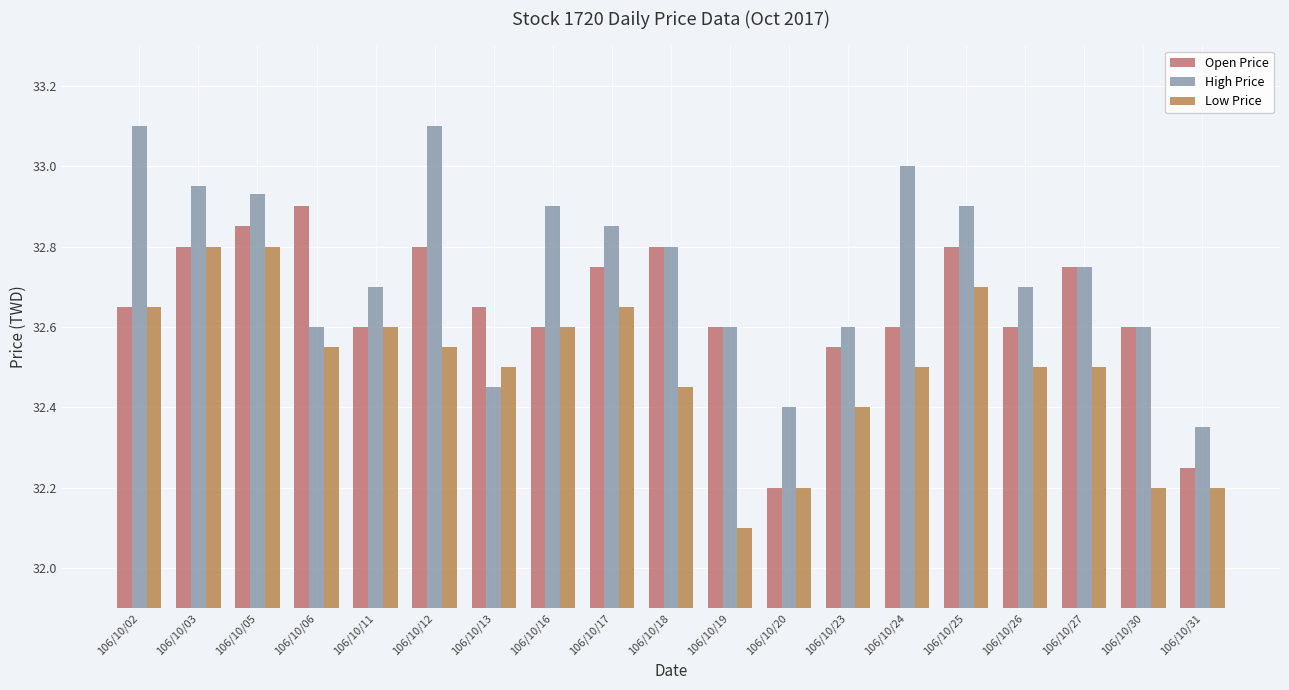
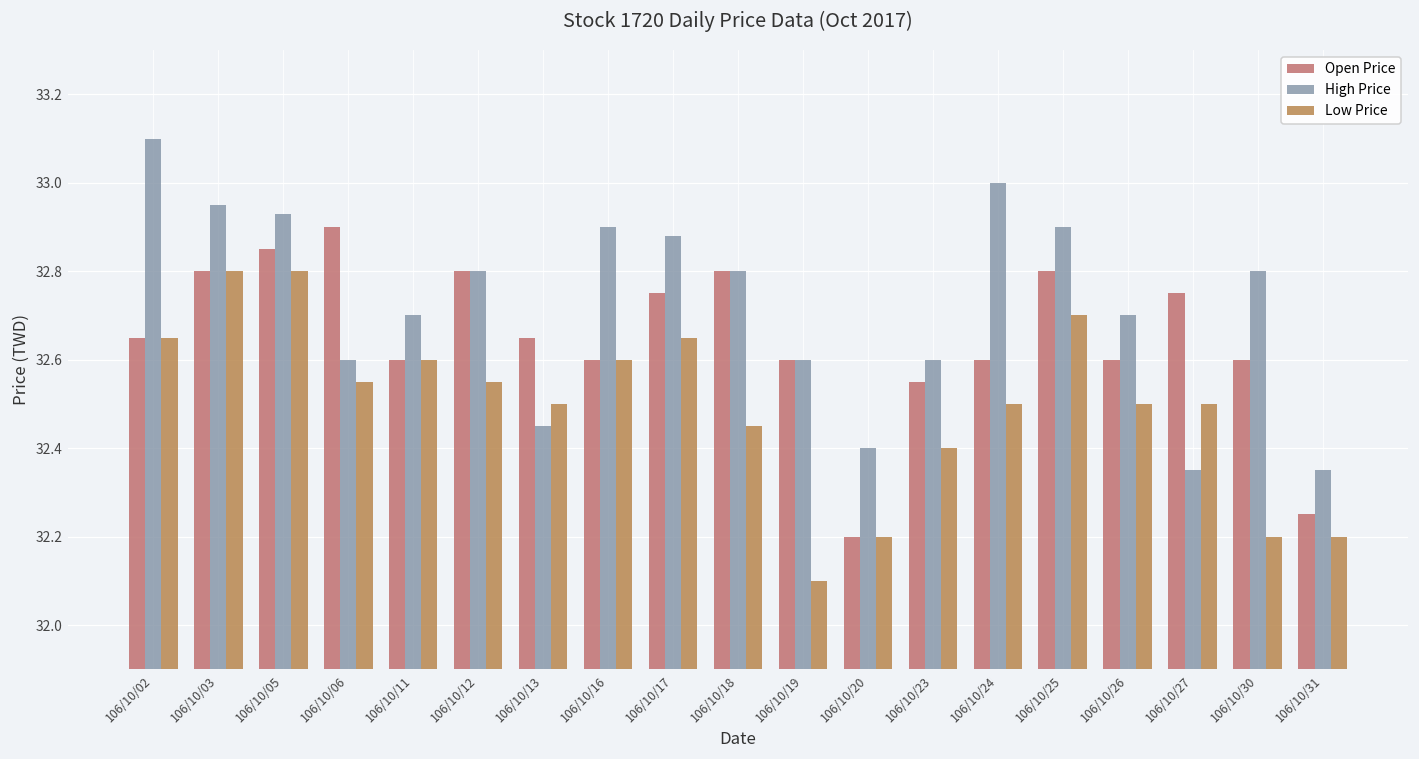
  {
    "High Price": {
      "106/10/02": 33.10,
      "106/10/03": 32.95,
      "106/10/05": 32.93,
      "106/10/06": 32.60,
      "106/10/11": 32.70,
-     "106/10/12": 33.1,
+     "106/10/12": 32.8,
      "106/10/13": 32.45,
      "106/10/16": 32.90,
-     "106/10/17": 32.85,
+     "106/10/17": 32.88,
      "106/10/18": 32.80,
      "106/10/19": 32.60,
      "106/10/20": 32.40,
      "106/10/23": 32.60,
      "106/10/24": 33.00,
      "106/10/25": 32.90,
      "106/10/26": 32.70,
-     "106/10/27": 32.75,
-     "106/10/30": 32.6,
+     "106/10/27": 32.35,
+     "106/10/30": 32.8,
      "106/10/31": 32.35
    }
  }
